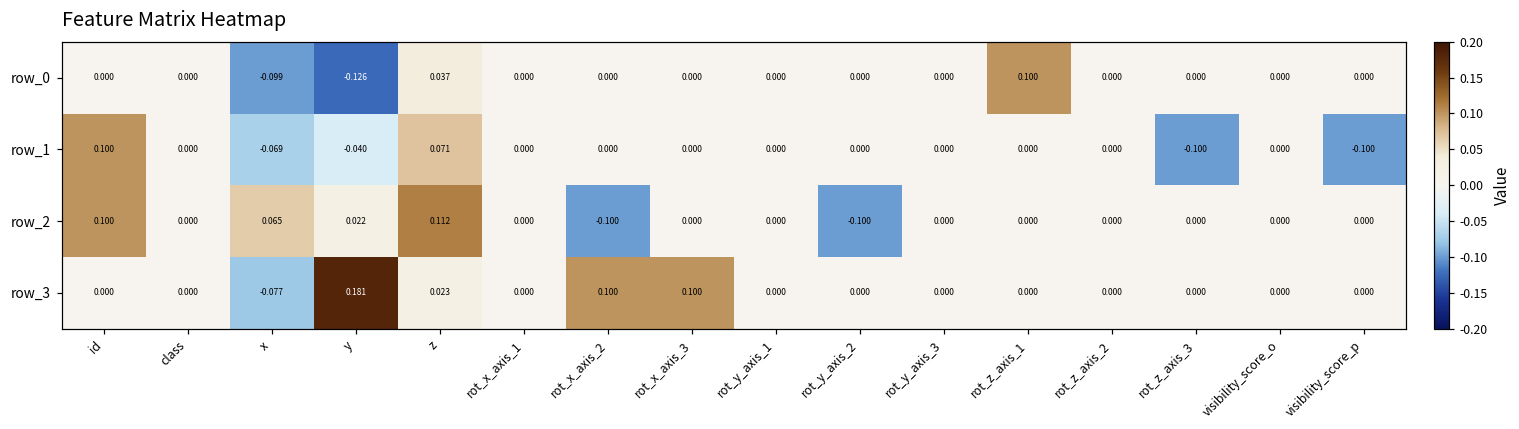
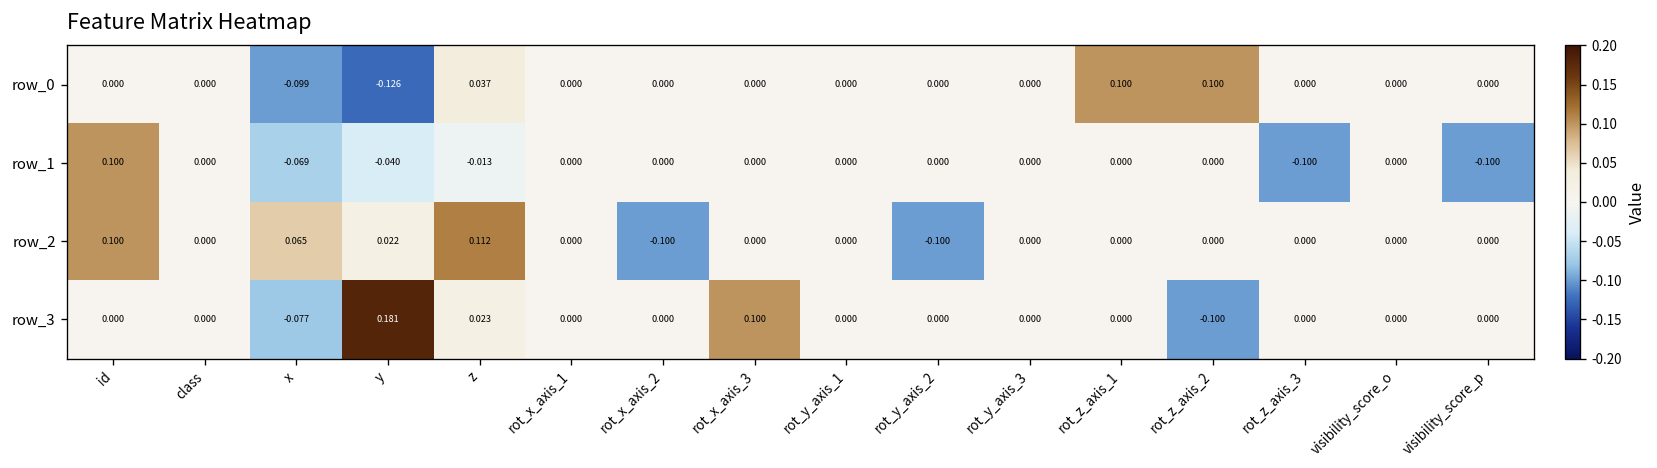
  {
    "row_0": {
      "id": 0.000,
      "class": 0.000,
      "x": -0.099,
      "y": -0.126,
      "z": 0.037,
      "rot_x_axis_1": 0.000,
      "rot_x_axis_2": 0.000,
      "rot_x_axis_3": 0.000,
      "rot_y_axis_1": 0.000,
      "rot_y_axis_2": 0.000,
      "rot_y_axis_3": 0.000,
      "rot_z_axis_1": 0.100,
-     "rot_z_axis_2": 0.000,
+     "rot_z_axis_2": 0.100,
      "rot_z_axis_3": 0.000,
      "visibility_score_o": 0.000,
      "visibility_score_p": 0.000
    },
    "row_1": {
      "id": 0.100,
      "class": 0.000,
      "x": -0.069,
      "y": -0.040,
-     "z": 0.071,
+     "z": -0.013,
      "rot_x_axis_1": 0.000,
      "rot_x_axis_2": 0.000,
      "rot_x_axis_3": 0.000,
      "rot_y_axis_1": 0.000,
      "rot_y_axis_2": 0.000,
      "rot_y_axis_3": 0.000,
      "rot_z_axis_1": 0.000,
      "rot_z_axis_2": 0.000,
      "rot_z_axis_3": -0.100,
      "visibility_score_o": 0.000,
      "visibility_score_p": -0.100
    },
    "row_2": {
      "id": 0.100,
      "class": 0.000,
      "x": 0.065,
      "y": 0.022,
      "z": 0.112,
      "rot_x_axis_1": 0.000,
      "rot_x_axis_2": -0.100,
      "rot_x_axis_3": 0.000,
      "rot_y_axis_1": 0.000,
      "rot_y_axis_2": -0.100,
      "rot_y_axis_3": 0.000,
      "rot_z_axis_1": 0.000,
      "rot_z_axis_2": 0.000,
      "rot_z_axis_3": 0.000,
      "visibility_score_o": 0.000,
      "visibility_score_p": 0.000
    },
    "row_3": {
      "id": 0.000,
      "class": 0.000,
      "x": -0.077,
      "y": 0.181,
      "z": 0.023,
      "rot_x_axis_1": 0.000,
-     "rot_x_axis_2": 0.100,
+     "rot_x_axis_2": 0.000,
      "rot_x_axis_3": 0.100,
      "rot_y_axis_1": 0.000,
      "rot_y_axis_2": 0.000,
      "rot_y_axis_3": 0.000,
      "rot_z_axis_1": 0.000,
-     "rot_z_axis_2": 0.000,
+     "rot_z_axis_2": -0.100,
      "rot_z_axis_3": 0.000,
      "visibility_score_o": 0.000,
      "visibility_score_p": 0.000
    }
  }
